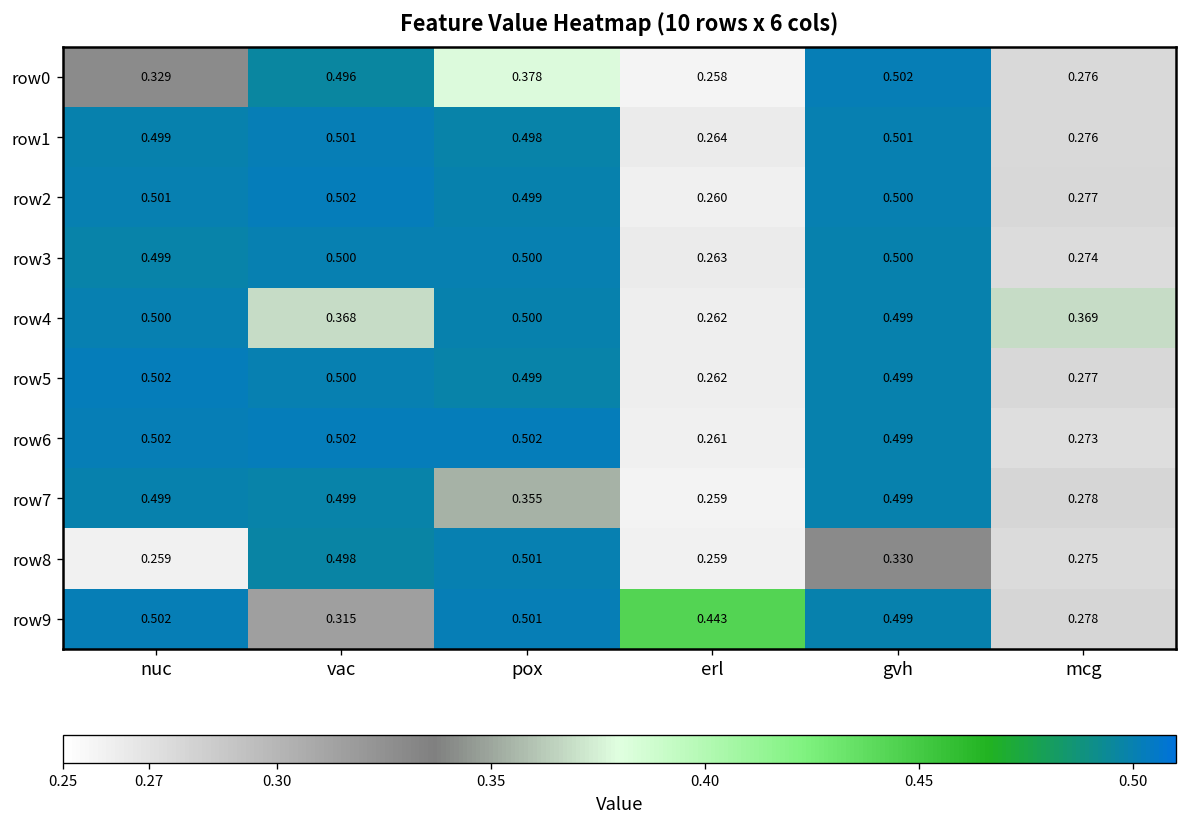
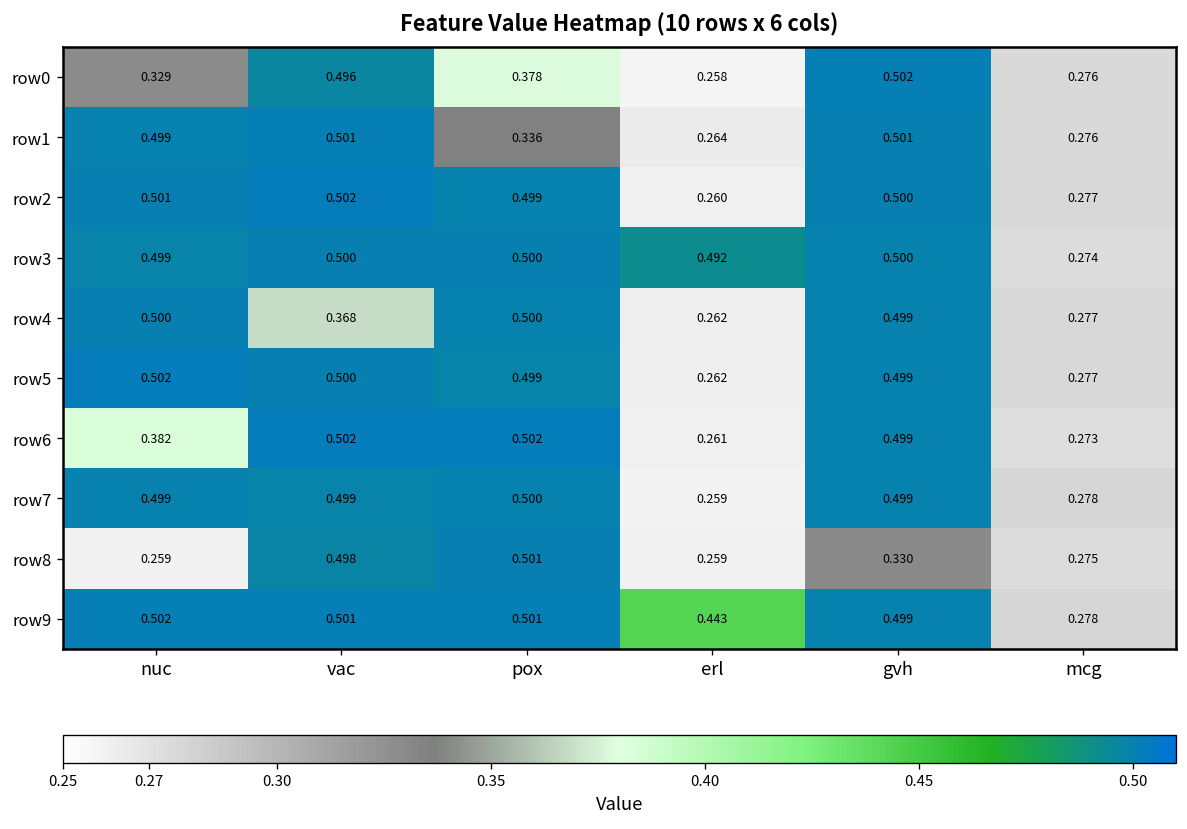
  {
    "row0": {
      "nuc": 0.329,
      "vac": 0.496,
      "pox": 0.378,
      "erl": 0.258,
      "gvh": 0.502,
      "mcg": 0.276
    },
    "row1": {
      "nuc": 0.499,
      "vac": 0.501,
-     "pox": 0.498,
+     "pox": 0.336,
      "erl": 0.264,
      "gvh": 0.501,
      "mcg": 0.276
    },
    "row2": {
      "nuc": 0.501,
      "vac": 0.502,
      "pox": 0.499,
      "erl": 0.260,
      "gvh": 0.500,
      "mcg": 0.277
    },
    "row3": {
      "nuc": 0.499,
      "vac": 0.500,
      "pox": 0.500,
-     "erl": 0.263,
+     "erl": 0.492,
      "gvh": 0.500,
      "mcg": 0.274
    },
    "row4": {
      "nuc": 0.500,
      "vac": 0.368,
      "pox": 0.500,
      "erl": 0.262,
      "gvh": 0.499,
-     "mcg": 0.369
+     "mcg": 0.277
    },
    "row5": {
      "nuc": 0.502,
      "vac": 0.500,
      "pox": 0.499,
      "erl": 0.262,
      "gvh": 0.499,
      "mcg": 0.277
    },
    "row6": {
-     "nuc": 0.502,
+     "nuc": 0.382,
      "vac": 0.502,
      "pox": 0.502,
      "erl": 0.261,
      "gvh": 0.499,
      "mcg": 0.273
    },
    "row7": {
      "nuc": 0.499,
      "vac": 0.499,
-     "pox": 0.355,
+     "pox": 0.500,
      "erl": 0.259,
      "gvh": 0.499,
      "mcg": 0.278
    },
    "row8": {
      "nuc": 0.259,
      "vac": 0.498,
      "pox": 0.501,
      "erl": 0.259,
      "gvh": 0.330,
      "mcg": 0.275
    },
    "row9": {
      "nuc": 0.502,
-     "vac": 0.315,
+     "vac": 0.501,
      "pox": 0.501,
      "erl": 0.443,
      "gvh": 0.499,
      "mcg": 0.278
    }
  }
